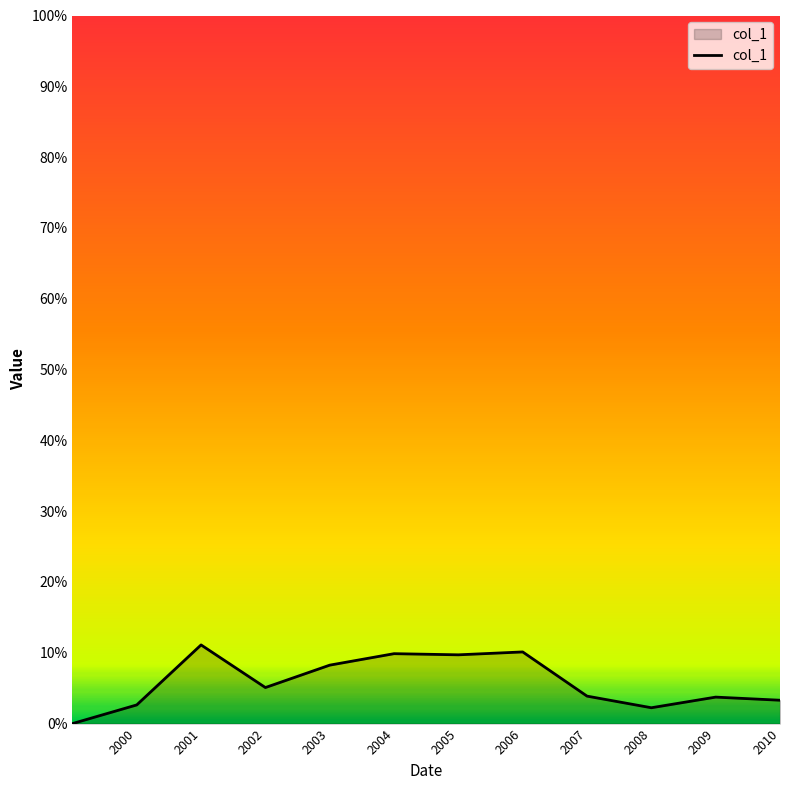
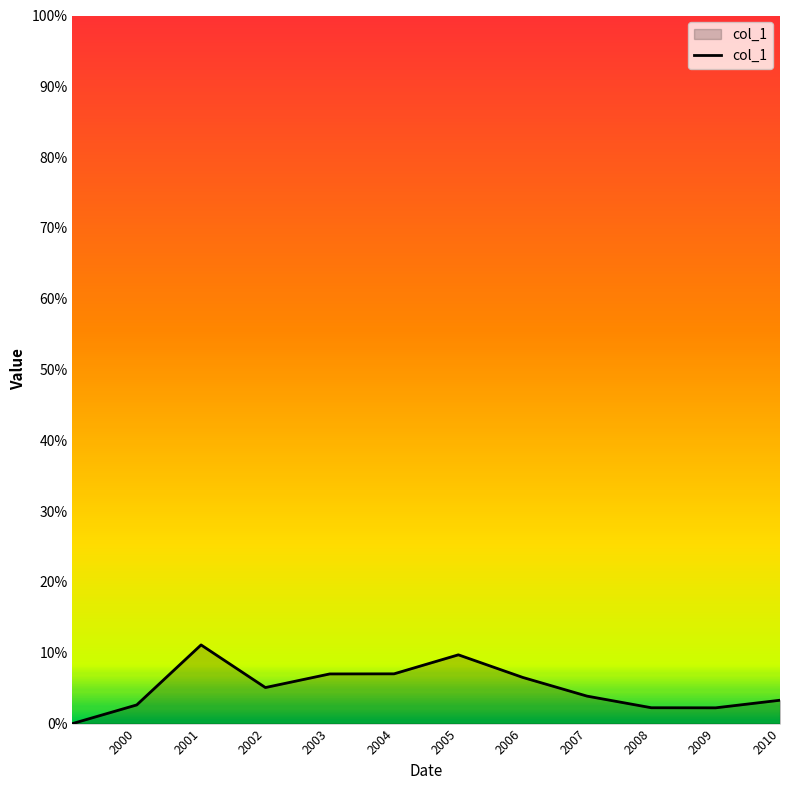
  {
    "2000": "3%",
    "2001": "11%",
    "2002": "5%",
-   "2003": "8%",
-   "2004": "10%",
+   "2003": "7%",
+   "2004": "7%",
    "2005": "10%",
-   "2006": "10%",
+   "2006": "7%",
    "2007": "4%",
    "2008": "2%",
-   "2009": "4%",
+   "2009": "2%",
    "2010": "3%"
  }
